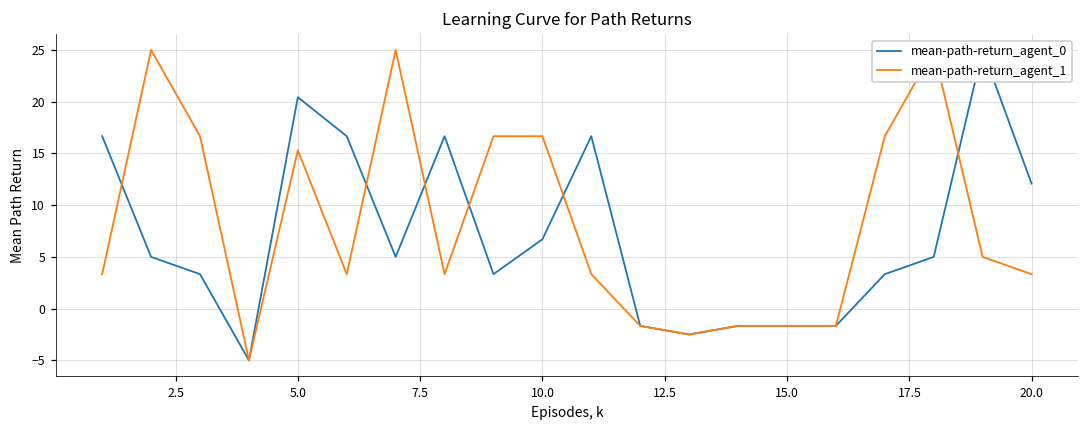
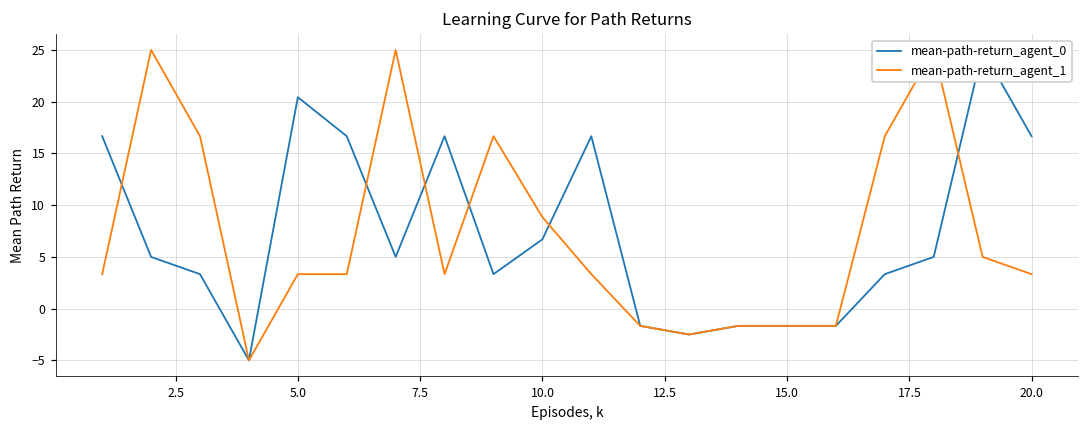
  {
    "mean-path-return_agent_0": {
      "5.0": 20,
      "10.0": 7,
-     "20.0": 12
+     "20.0": 17
    },
    "mean-path-return_agent_1": {
-     "5.0": 15,
-     "10.0": 17,
+     "5.0": 3,
+     "10.0": 9,
      "20.0": 3
    }
  }
